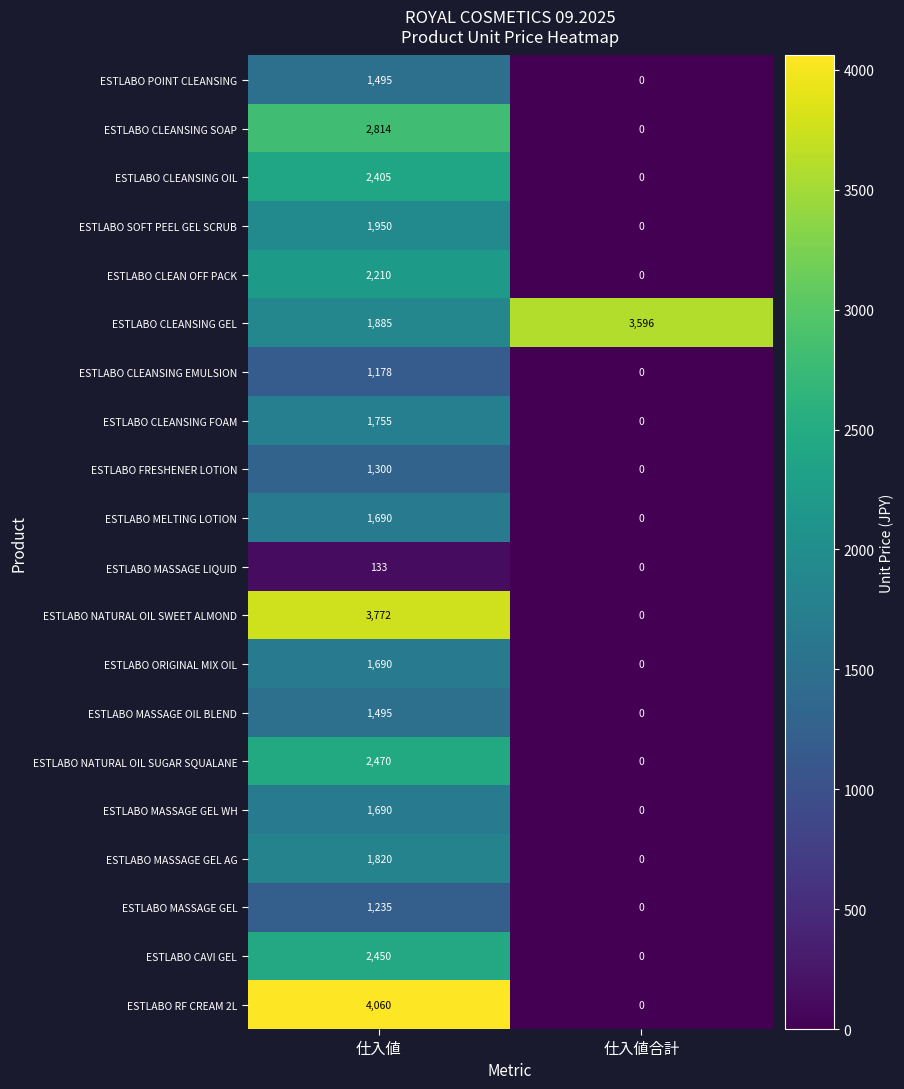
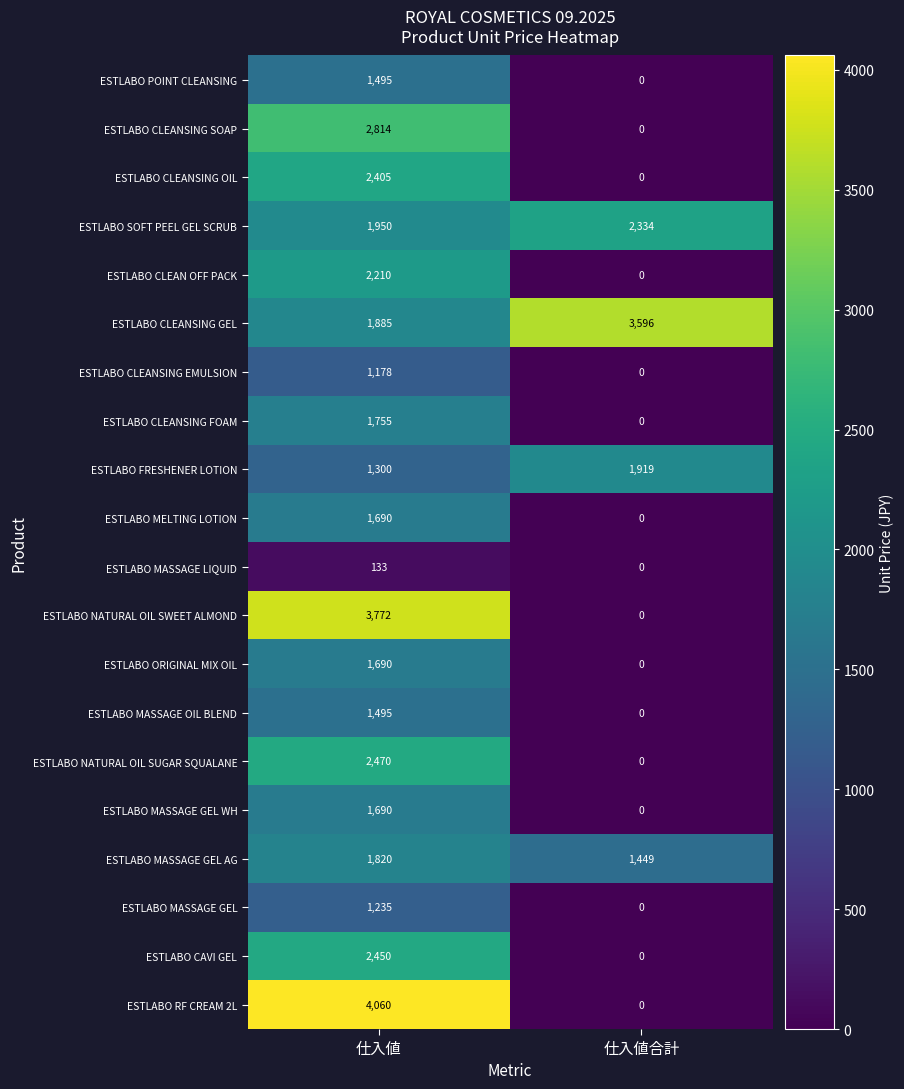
  {
    "ESTLABO POINT CLEANSING": {
      "仕入値": "1,495",
      "仕入値合計": "0"
    },
    "ESTLABO CLEANSING SOAP": {
      "仕入値": "2,814",
      "仕入値合計": "0"
    },
    "ESTLABO CLEANSING OIL": {
      "仕入値": "2,405",
      "仕入値合計": "0"
    },
    "ESTLABO SOFT PEEL GEL SCRUB": {
      "仕入値": "1,950",
-     "仕入値合計": "0"
+     "仕入値合計": "2,334"
    },
    "ESTLABO CLEAN OFF PACK": {
      "仕入値": "2,210",
      "仕入値合計": "0"
    },
    "ESTLABO CLEANSING GEL": {
      "仕入値": "1,885",
      "仕入値合計": "3,596"
    },
    "ESTLABO CLEANSING EMULSION": {
      "仕入値": "1,178",
      "仕入値合計": "0"
    },
    "ESTLABO CLEANSING FOAM": {
      "仕入値": "1,755",
      "仕入値合計": "0"
    },
    "ESTLABO FRESHENER LOTION": {
      "仕入値": "1,300",
-     "仕入値合計": "0"
+     "仕入値合計": "1,919"
    },
    "ESTLABO MELTING LOTION": {
      "仕入値": "1,690",
      "仕入値合計": "0"
    },
    "ESTLABO MASSAGE LIQUID": {
      "仕入値": "133",
      "仕入値合計": "0"
    },
    "ESTLABO NATURAL OIL SWEET ALMOND": {
      "仕入値": "3,772",
      "仕入値合計": "0"
    },
    "ESTLABO ORIGINAL MIX OIL": {
      "仕入値": "1,690",
      "仕入値合計": "0"
    },
    "ESTLABO MASSAGE OIL BLEND": {
      "仕入値": "1,495",
      "仕入値合計": "0"
    },
    "ESTLABO NATURAL OIL SUGAR SQUALANE": {
      "仕入値": "2,470",
      "仕入値合計": "0"
    },
    "ESTLABO MASSAGE GEL WH": {
      "仕入値": "1,690",
      "仕入値合計": "0"
    },
    "ESTLABO MASSAGE GEL AG": {
      "仕入値": "1,820",
-     "仕入値合計": "0"
+     "仕入値合計": "1,449"
    },
    "ESTLABO MASSAGE GEL": {
      "仕入値": "1,235",
      "仕入値合計": "0"
    },
    "ESTLABO CAVI GEL": {
      "仕入値": "2,450",
      "仕入値合計": "0"
    },
    "ESTLABO RF CREAM 2L": {
      "仕入値": "4,060",
      "仕入値合計": "0"
    }
  }
